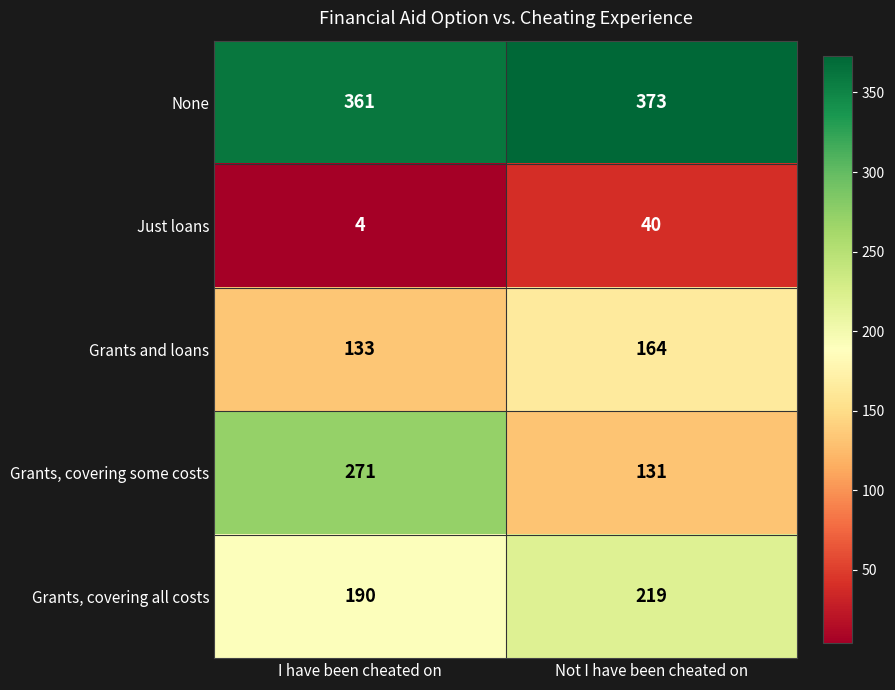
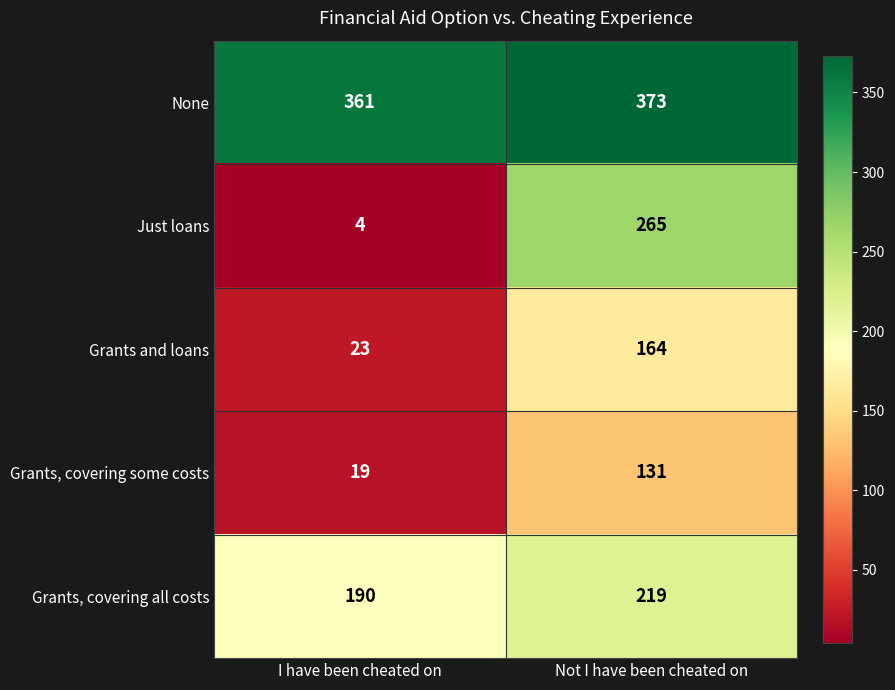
  {
    "None": {
      "I have been cheated on": 361,
      "Not I have been cheated on": 373
    },
    "Just loans": {
      "I have been cheated on": 4,
-     "Not I have been cheated on": 40
+     "Not I have been cheated on": 265
    },
    "Grants and loans": {
-     "I have been cheated on": 133,
+     "I have been cheated on": 23,
      "Not I have been cheated on": 164
    },
    "Grants, covering some costs": {
-     "I have been cheated on": 271,
+     "I have been cheated on": 19,
      "Not I have been cheated on": 131
    },
    "Grants, covering all costs": {
      "I have been cheated on": 190,
      "Not I have been cheated on": 219
    }
  }
